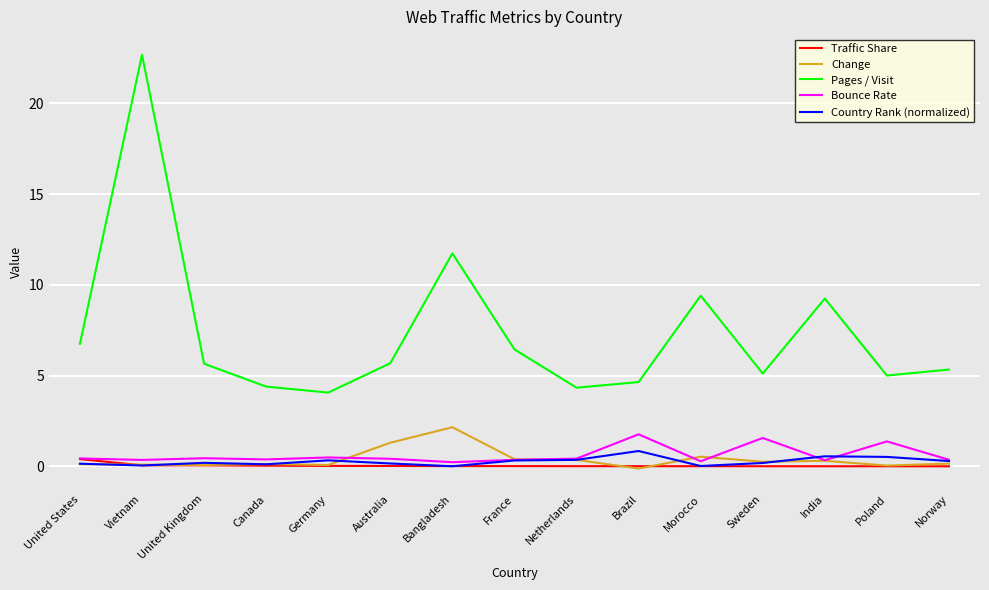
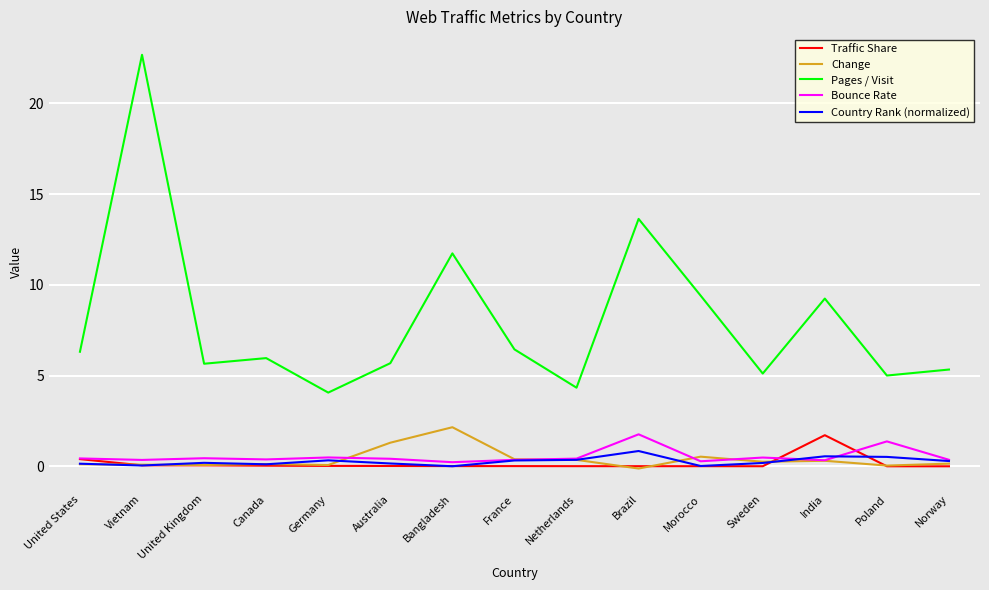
  {
    "Traffic Share": {
      "France": 0.0,
      "Netherlands": 0.0,
      "Sweden": 0.0,
-     "India": 0.0,
+     "India": 1.7,
      "Norway": 0.0
    },
    "Change": {
      "Australia": 1.3,
      "Bangladesh": 2.2,
      "Morocco": 0.5,
      "Norway": 0.2
    },
    "Pages / Visit": {
-     "United States": 6.8,
+     "United States": 6.3,
      "Vietnam": 22.7,
      "United Kingdom": 5.7,
-     "Canada": 4.4,
+     "Canada": 6.0,
      "Germany": 4.1,
      "Australia": 5.7,
      "Bangladesh": 11.7,
      "France": 6.5,
      "Netherlands": 4.3,
-     "Brazil": 4.7,
+     "Brazil": 13.6,
      "Morocco": 9.4,
      "Sweden": 5.1,
      "India": 9.3,
      "Poland": 5.0,
      "Norway": 5.3
    },
    "Bounce Rate": {
      "Vietnam": 0.4,
      "United Kingdom": 0.5,
      "Canada": 0.4,
      "Germany": 0.5,
      "Australia": 0.4,
      "Bangladesh": 0.2,
      "Brazil": 1.8,
      "Morocco": 0.3,
-     "Sweden": 1.6,
+     "Sweden": 0.5,
      "Poland": 1.4
    },
    "Country Rank (normalized)": {
      "Germany": 0.3,
      "Brazil": 0.9,
      "India": 0.6,
      "Poland": 0.5
    }
  }
